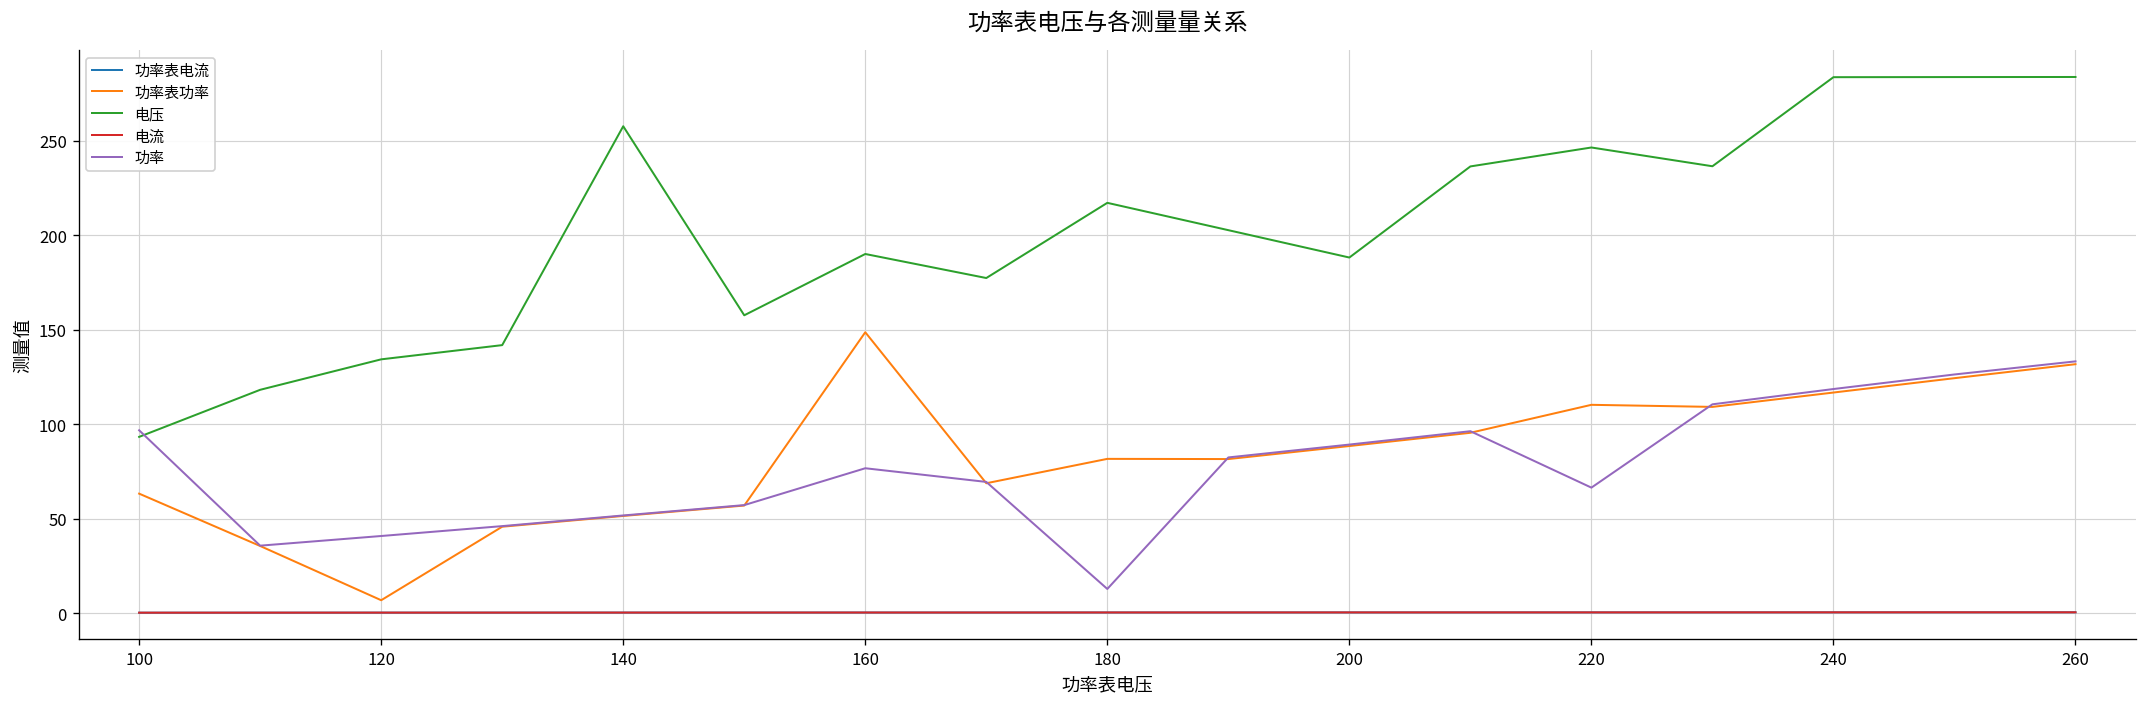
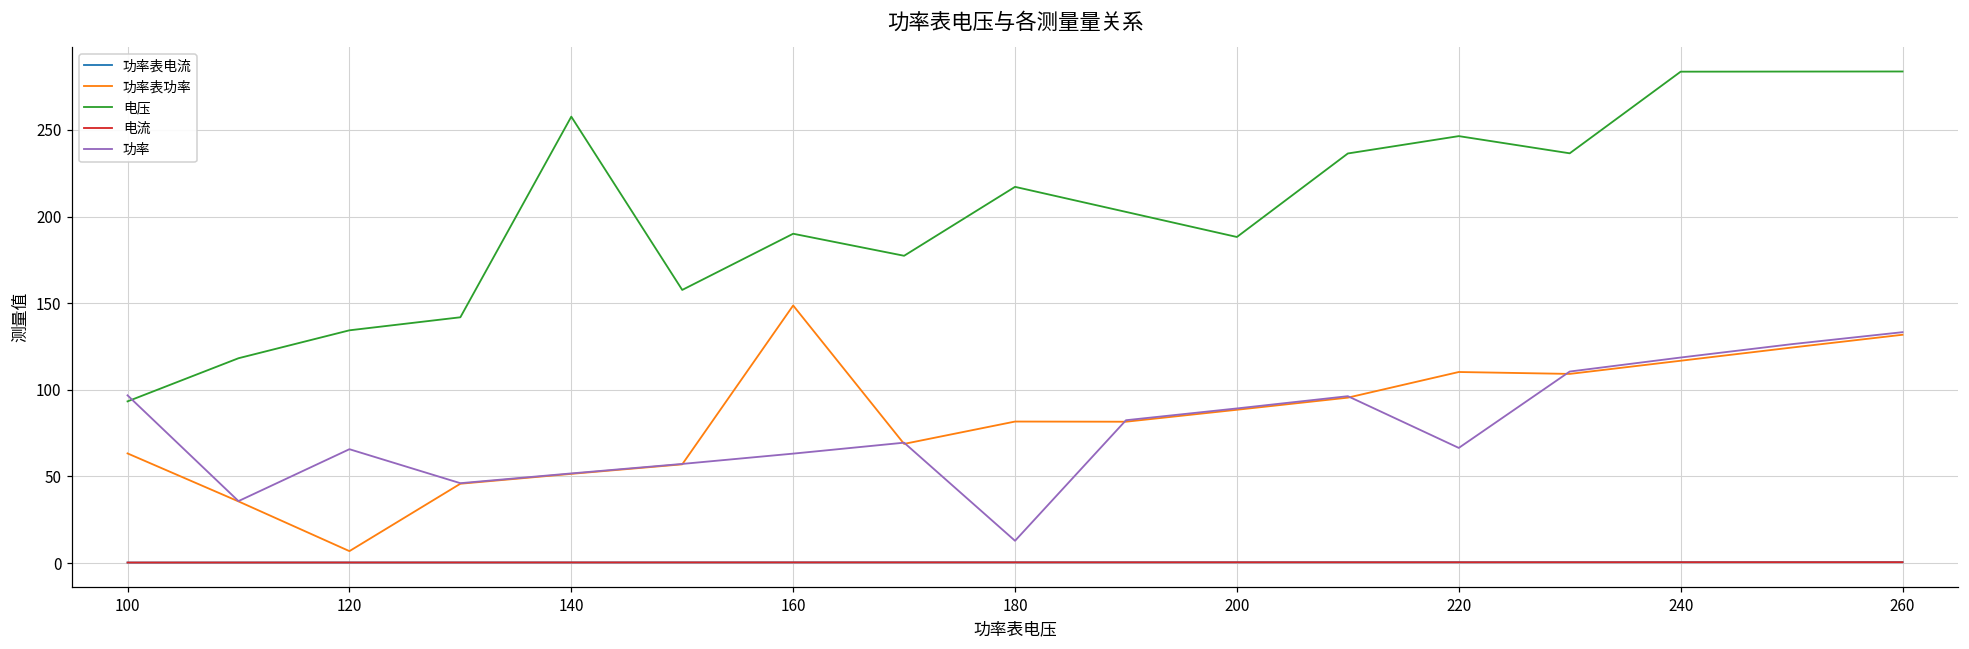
  {
    "电流": {
      "100": 0,
      "120": 0,
      "140": 0,
      "160": 0,
      "180": 0,
      "200": 0,
      "220": 0,
      "240": 0,
      "260": 1
    },
    "功率表功率": {
      "100": 63,
      "120": 7,
      "160": 149,
      "180": 82,
      "220": 110,
      "240": 117
    },
    "电压": {
      "100": 93,
      "120": 134,
      "140": 258,
      "160": 190,
      "180": 217,
      "200": 188,
      "220": 246,
      "240": 284,
      "260": 284
    },
    "功率": {
      "100": 97,
-     "120": 41,
-     "160": 77,
+     "120": 66,
+     "160": 63,
      "180": 13,
      "220": 66,
      "240": 119
    }
  }
